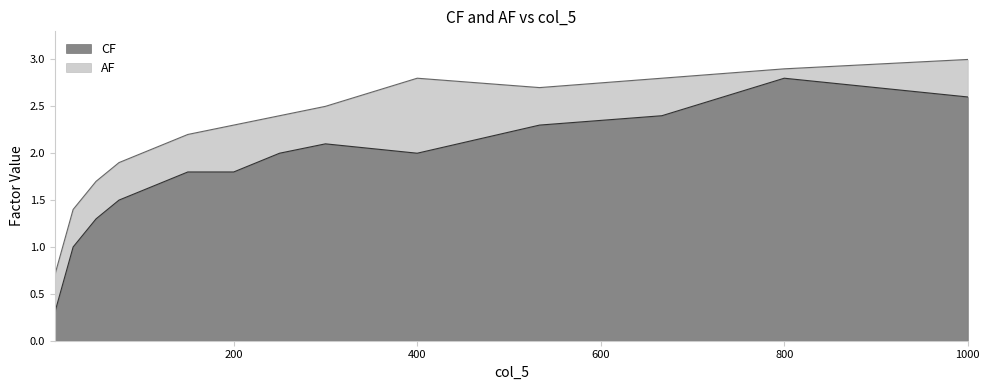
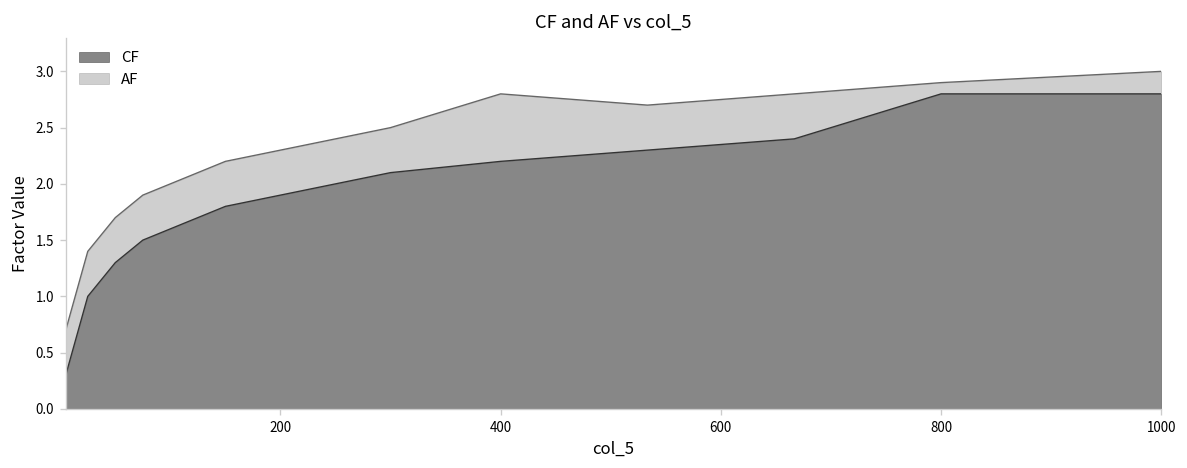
  {
    "CF": {
-     "200": 1.8,
-     "400": 2.0,
+     "200": 1.9,
+     "400": 2.2,
      "800": 2.8,
-     "1000": 2.6
+     "1000": 2.8
    },
    "AF": {
      "200": 2.3,
      "400": 2.8,
      "800": 2.9,
      "1000": 3.0
    }
  }
